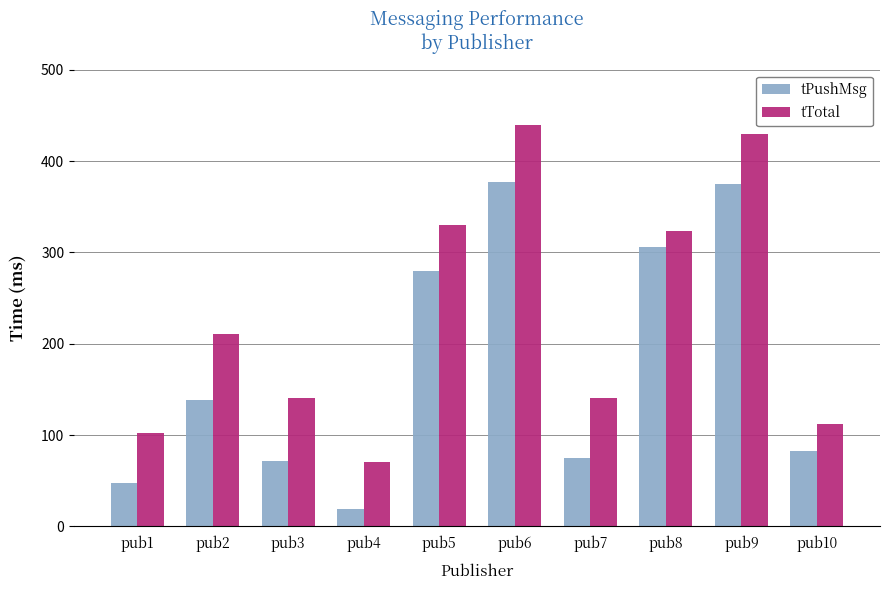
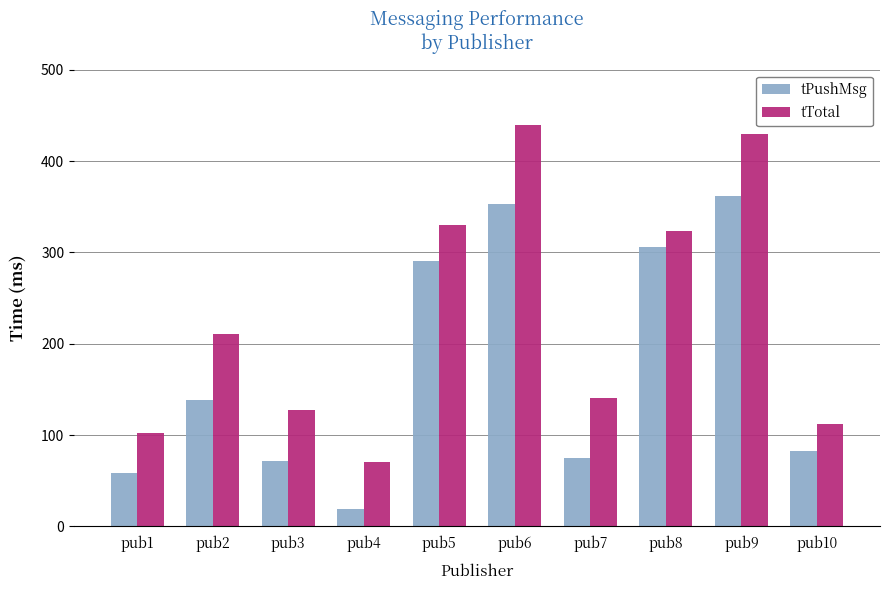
  {
    "tPushMsg": {
-     "pub1": 50,
+     "pub1": 60,
      "pub2": 140,
      "pub3": 70,
      "pub4": 20,
-     "pub5": 280,
-     "pub6": 380,
+     "pub5": 290,
+     "pub6": 350,
      "pub7": 80,
      "pub8": 310,
-     "pub9": 380,
+     "pub9": 360,
      "pub10": 80
    },
    "tTotal": {
      "pub1": 100,
      "pub2": 210,
-     "pub3": 140,
+     "pub3": 130,
      "pub4": 70,
      "pub5": 330,
      "pub6": 440,
      "pub7": 140,
      "pub8": 320,
      "pub9": 430,
      "pub10": 110
    }
  }
